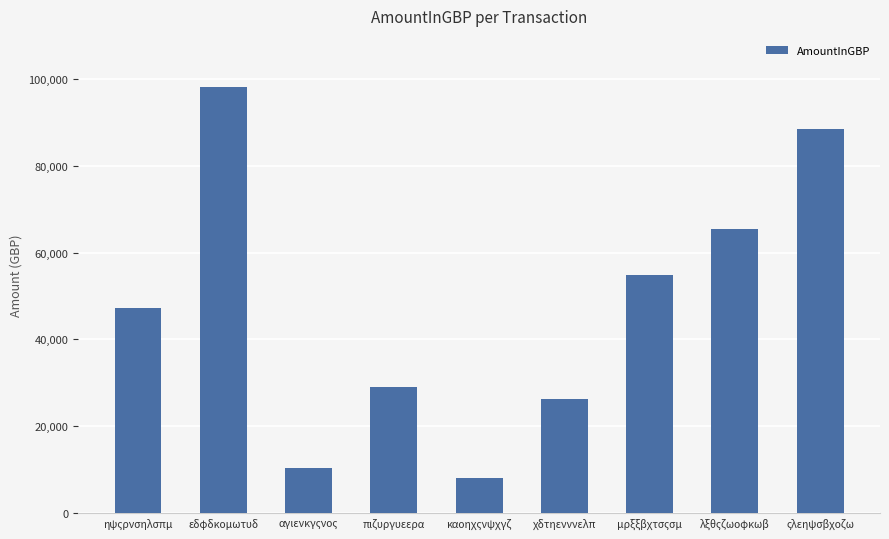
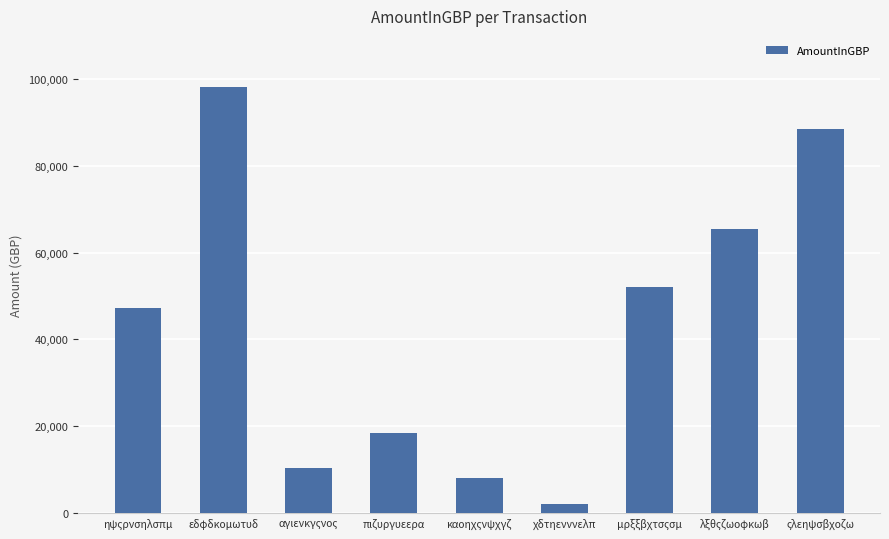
  {
    "ηψςρνσηλσπμ": "47,000",
    "εδφδκομωτυδ": "98,000",
    "αγιενκγςνος": "10,000",
-   "πιζυργυεερα": "29,000",
+   "πιζυργυεερα": "19,000",
    "καοηχςνψχγζ": "8,000",
-   "χδτηενννελπ": "26,000",
-   "μρξξβχτσςσμ": "55,000",
+   "χδτηενννελπ": "2,000",
+   "μρξξβχτσςσμ": "52,000",
    "λξθςζωοφκωβ": "66,000",
    "ςλεηψσβχοζω": "88,000"
  }
